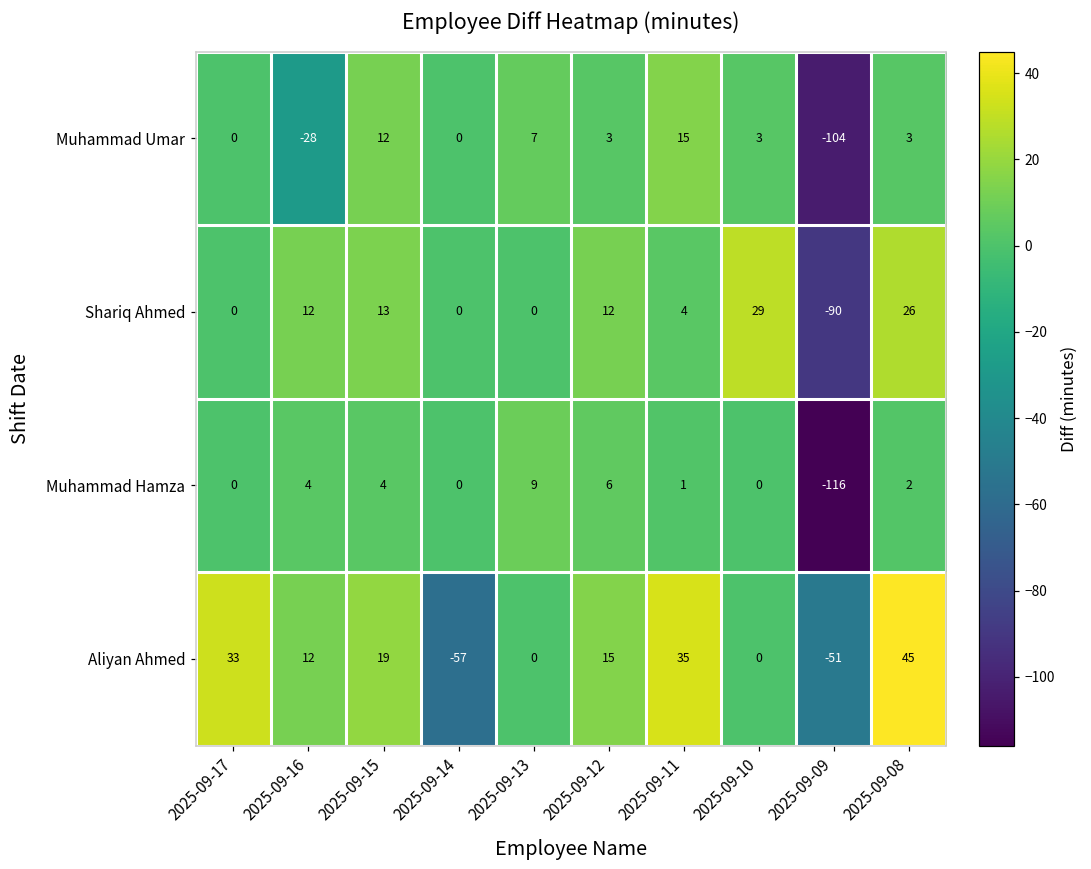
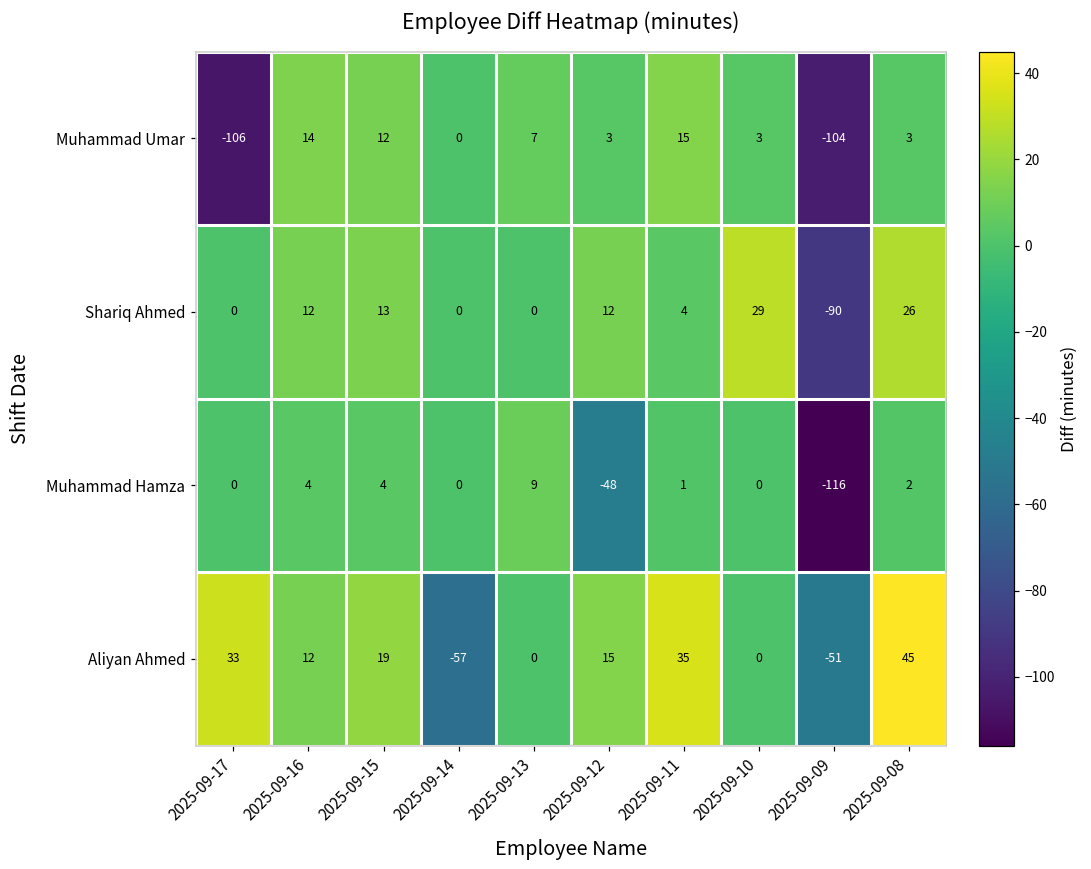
  {
    "Muhammad Umar": {
-     "2025-09-17": 0,
-     "2025-09-16": -28,
+     "2025-09-17": -106,
+     "2025-09-16": 14,
      "2025-09-15": 12,
      "2025-09-14": 0,
      "2025-09-13": 7,
      "2025-09-12": 3,
      "2025-09-11": 15,
      "2025-09-10": 3,
      "2025-09-09": -104,
      "2025-09-08": 3
    },
    "Shariq Ahmed": {
      "2025-09-17": 0,
      "2025-09-16": 12,
      "2025-09-15": 13,
      "2025-09-14": 0,
      "2025-09-13": 0,
      "2025-09-12": 12,
      "2025-09-11": 4,
      "2025-09-10": 29,
      "2025-09-09": -90,
      "2025-09-08": 26
    },
    "Muhammad Hamza": {
      "2025-09-17": 0,
      "2025-09-16": 4,
      "2025-09-15": 4,
      "2025-09-14": 0,
      "2025-09-13": 9,
-     "2025-09-12": 6,
+     "2025-09-12": -48,
      "2025-09-11": 1,
      "2025-09-10": 0,
      "2025-09-09": -116,
      "2025-09-08": 2
    },
    "Aliyan Ahmed": {
      "2025-09-17": 33,
      "2025-09-16": 12,
      "2025-09-15": 19,
      "2025-09-14": -57,
      "2025-09-13": 0,
      "2025-09-12": 15,
      "2025-09-11": 35,
      "2025-09-10": 0,
      "2025-09-09": -51,
      "2025-09-08": 45
    }
  }
